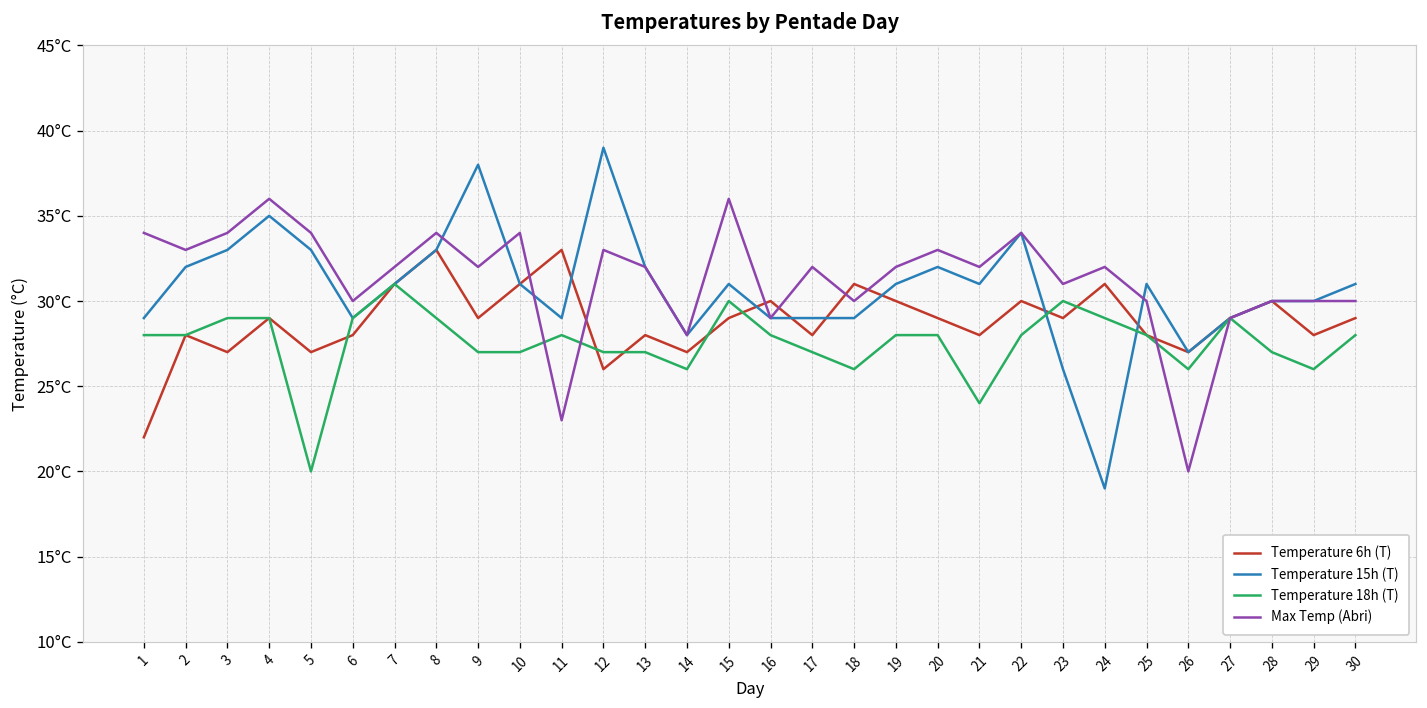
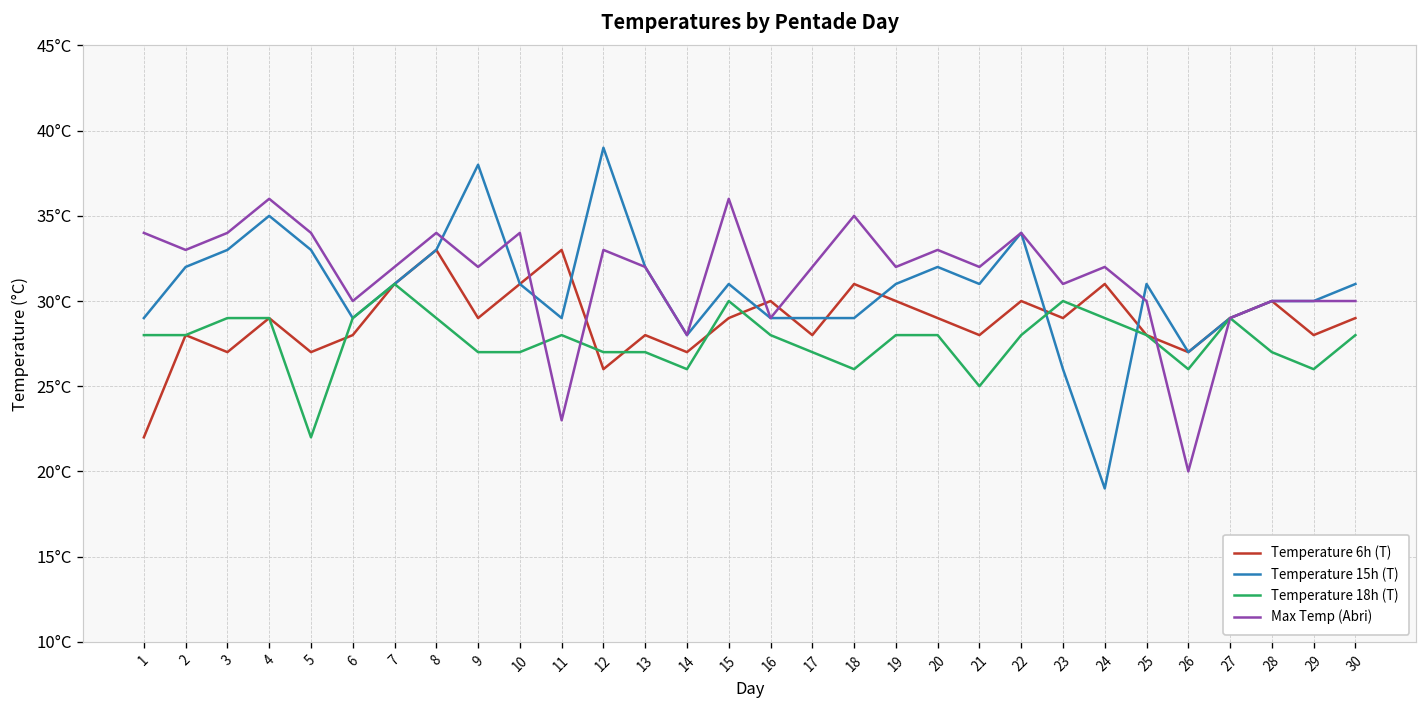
  {
    "Temperature 6h (T)": {
      "1": "22°C",
      "3": "27°C",
      "5": "27°C",
      "6": "28°C",
      "9": "29°C",
      "11": "33°C",
      "12": "26°C",
      "13": "28°C",
      "14": "27°C",
      "15": "29°C",
      "16": "30°C",
      "17": "28°C",
      "18": "31°C",
      "19": "30°C",
      "20": "29°C",
      "21": "28°C",
      "22": "30°C",
      "23": "29°C",
      "24": "31°C",
      "29": "28°C",
      "30": "29°C"
    },
    "Temperature 15h (T)": {
      "1": "29°C",
      "2": "32°C",
      "3": "33°C",
      "4": "35°C",
      "5": "33°C",
      "9": "38°C",
      "11": "29°C",
      "12": "39°C",
      "15": "31°C",
      "17": "29°C",
      "18": "29°C",
      "19": "31°C",
      "20": "32°C",
      "21": "31°C",
      "23": "26°C",
      "24": "19°C",
      "25": "31°C",
      "30": "31°C"
    },
    "Temperature 18h (T)": {
      "1": "28°C",
      "3": "29°C",
-     "5": "20°C",
+     "5": "22°C",
      "8": "29°C",
      "9": "27°C",
      "10": "27°C",
      "11": "28°C",
      "12": "27°C",
      "13": "27°C",
      "14": "26°C",
      "15": "30°C",
      "16": "28°C",
      "17": "27°C",
      "18": "26°C",
      "19": "28°C",
      "20": "28°C",
-     "21": "24°C",
+     "21": "25°C",
      "22": "28°C",
      "23": "30°C",
      "24": "29°C",
      "26": "26°C",
      "28": "27°C",
      "29": "26°C",
      "30": "28°C"
    },
    "Max Temp (Abri)": {
      "1": "34°C",
      "2": "33°C",
      "3": "34°C",
      "4": "36°C",
      "5": "34°C",
      "6": "30°C",
      "7": "32°C",
      "8": "34°C",
      "9": "32°C",
      "10": "34°C",
      "11": "23°C",
      "12": "33°C",
      "15": "36°C",
      "17": "32°C",
-     "18": "30°C",
+     "18": "35°C",
      "19": "32°C",
      "20": "33°C",
      "21": "32°C",
      "23": "31°C",
      "24": "32°C",
      "25": "30°C",
      "26": "20°C",
      "30": "30°C"
    }
  }
